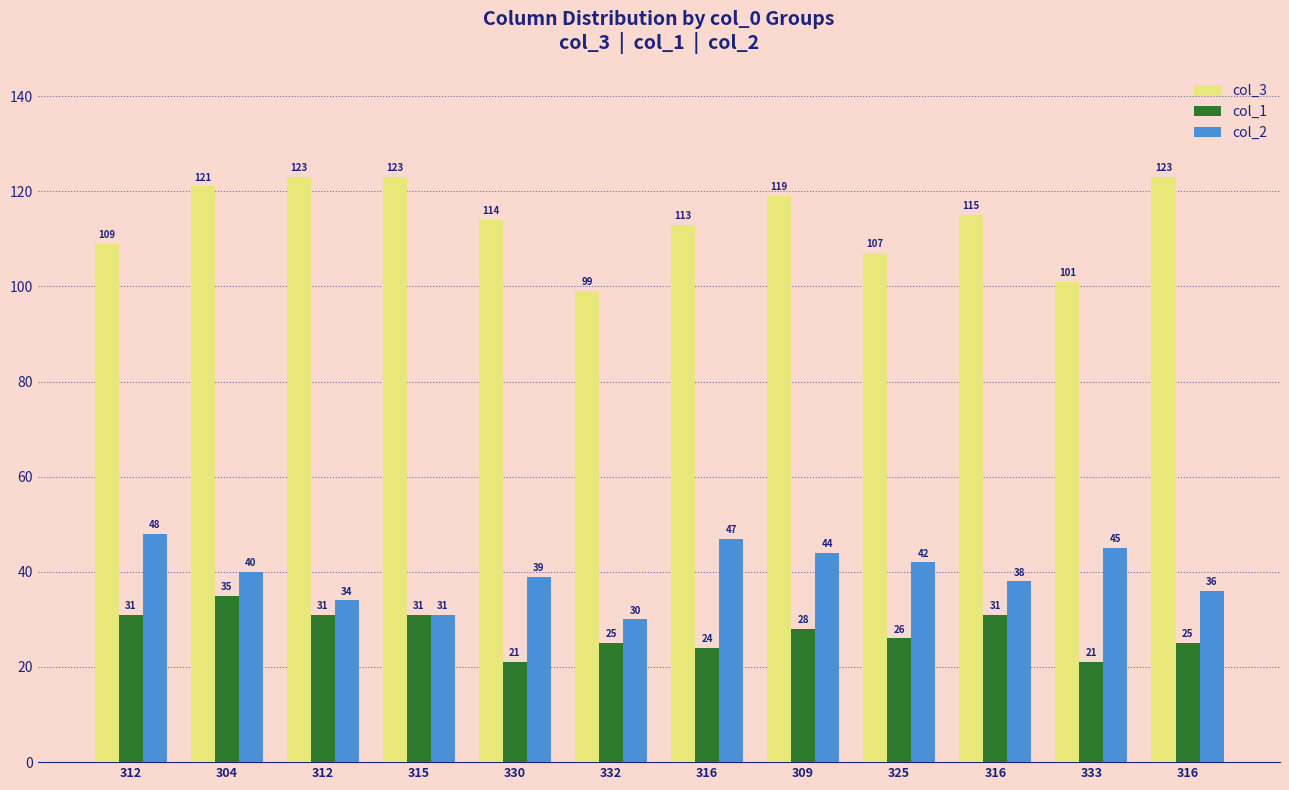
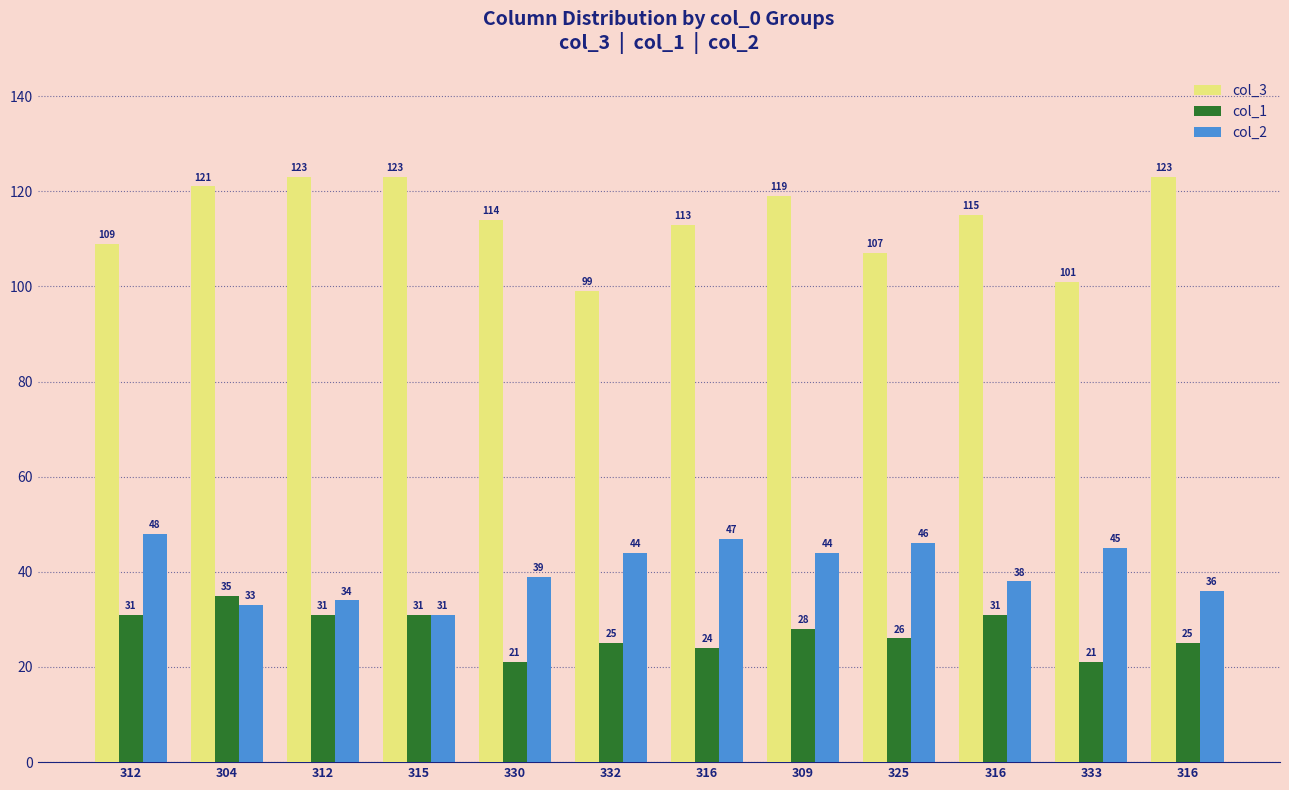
  {
    "col_3": {
      "304": 121,
      "315": 123,
      "330": 114,
      "332": 99,
      "309": 119,
      "325": 107,
      "333": 101
    },
    "col_1": {
      "304": 35,
      "315": 31,
      "330": 21,
      "332": 25,
      "309": 28,
      "325": 26,
      "333": 21
    },
    "col_2": {
-     "304": 40,
+     "304": 33,
      "315": 31,
      "330": 39,
-     "332": 30,
+     "332": 44,
      "309": 44,
-     "325": 42,
+     "325": 46,
      "333": 45
    }
  }
